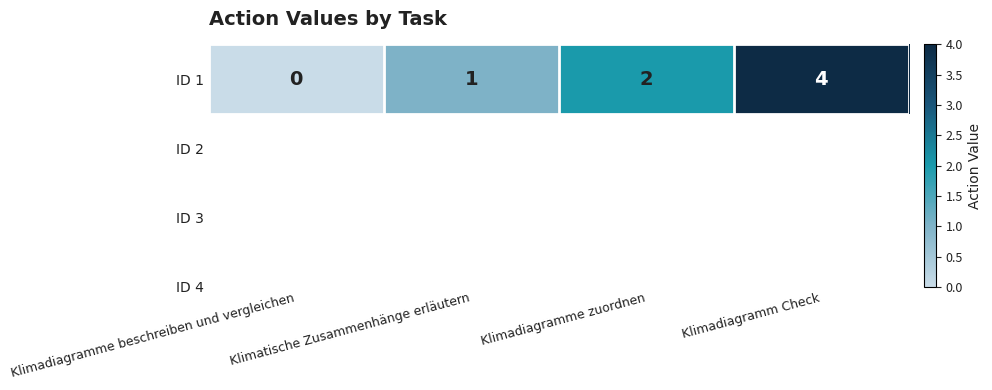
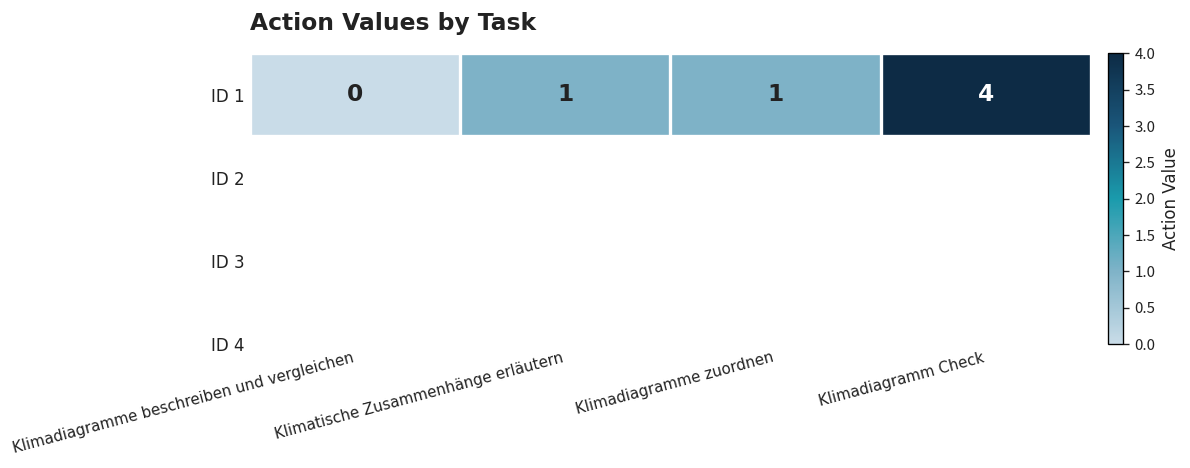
  {
    "ID 1": {
      "Klimadiagramme beschreiben und vergleichen": 0,
      "Klimatische Zusammenhänge erläutern": 1,
-     "Klimadiagramme zuordnen": 2,
+     "Klimadiagramme zuordnen": 1,
      "Klimadiagramm Check": 4
    }
  }
